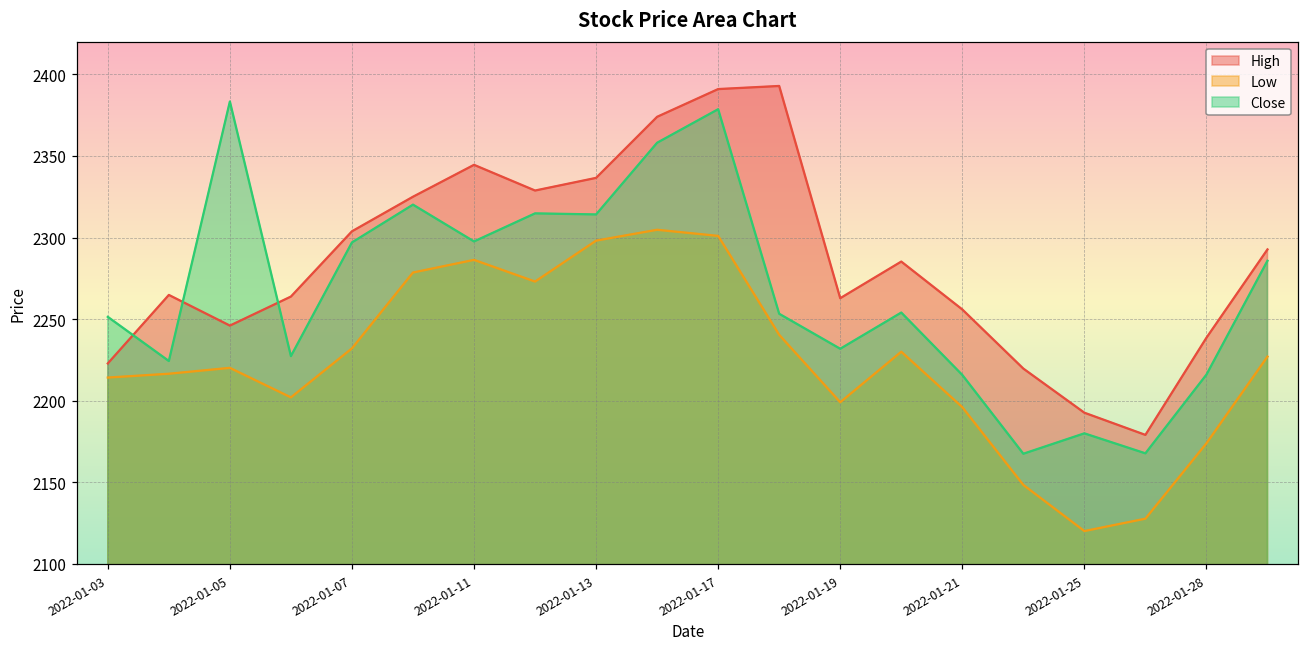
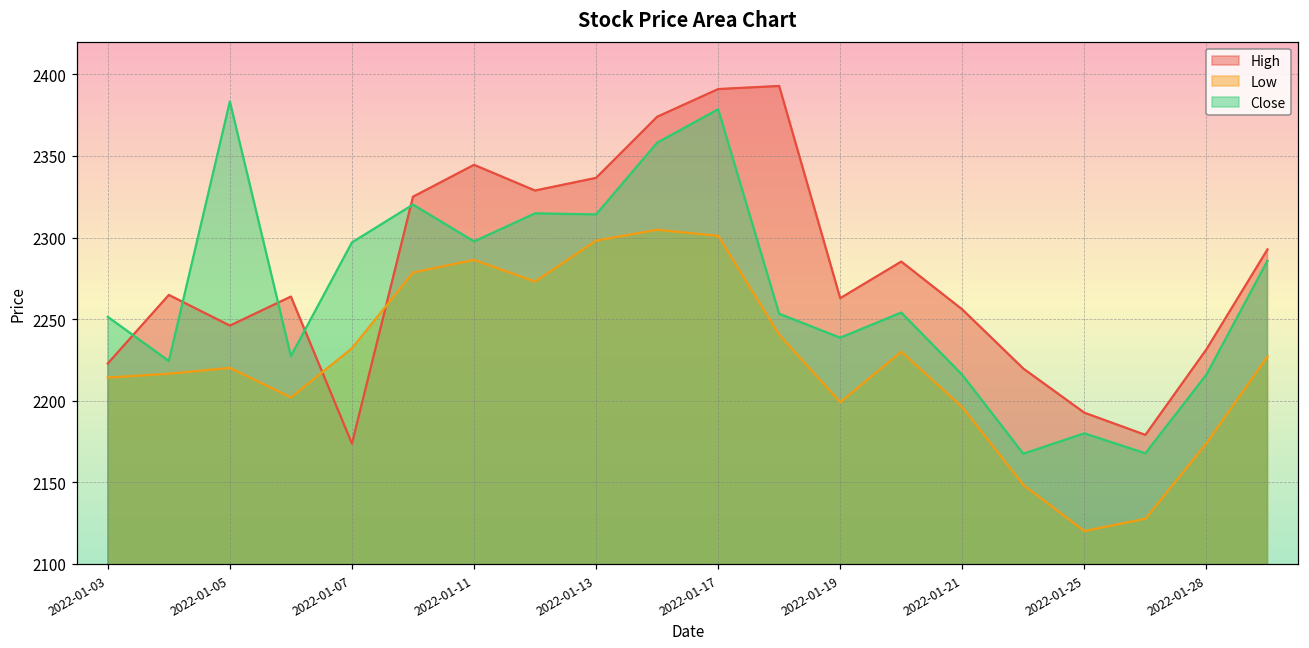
  {
    "High": {
      "2022-01-03": 2223,
      "2022-01-05": 2246,
-     "2022-01-07": 2304,
+     "2022-01-07": 2174,
      "2022-01-11": 2345,
      "2022-01-13": 2337,
      "2022-01-17": 2391,
      "2022-01-19": 2263,
      "2022-01-21": 2256,
      "2022-01-25": 2193,
-     "2022-01-28": 2239
+     "2022-01-28": 2231
    },
    "Low": {
      "2022-01-03": 2214,
      "2022-01-05": 2220,
      "2022-01-07": 2232,
      "2022-01-11": 2286,
      "2022-01-13": 2298,
      "2022-01-17": 2301,
      "2022-01-19": 2199,
      "2022-01-21": 2196,
      "2022-01-25": 2120,
      "2022-01-28": 2174
    },
    "Close": {
      "2022-01-03": 2251,
      "2022-01-05": 2383,
      "2022-01-07": 2297,
      "2022-01-11": 2298,
      "2022-01-13": 2314,
      "2022-01-17": 2379,
-     "2022-01-19": 2232,
+     "2022-01-19": 2239,
      "2022-01-21": 2216,
      "2022-01-25": 2180,
      "2022-01-28": 2216
    }
  }
